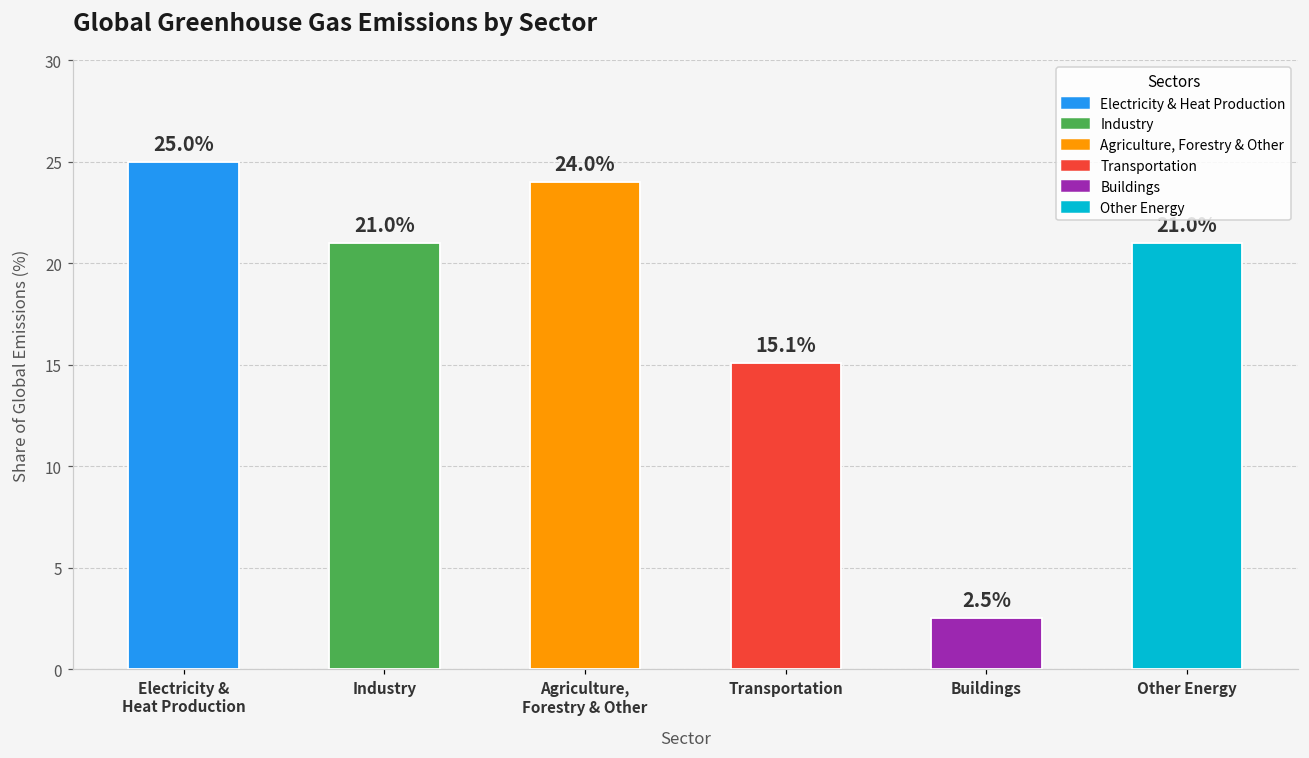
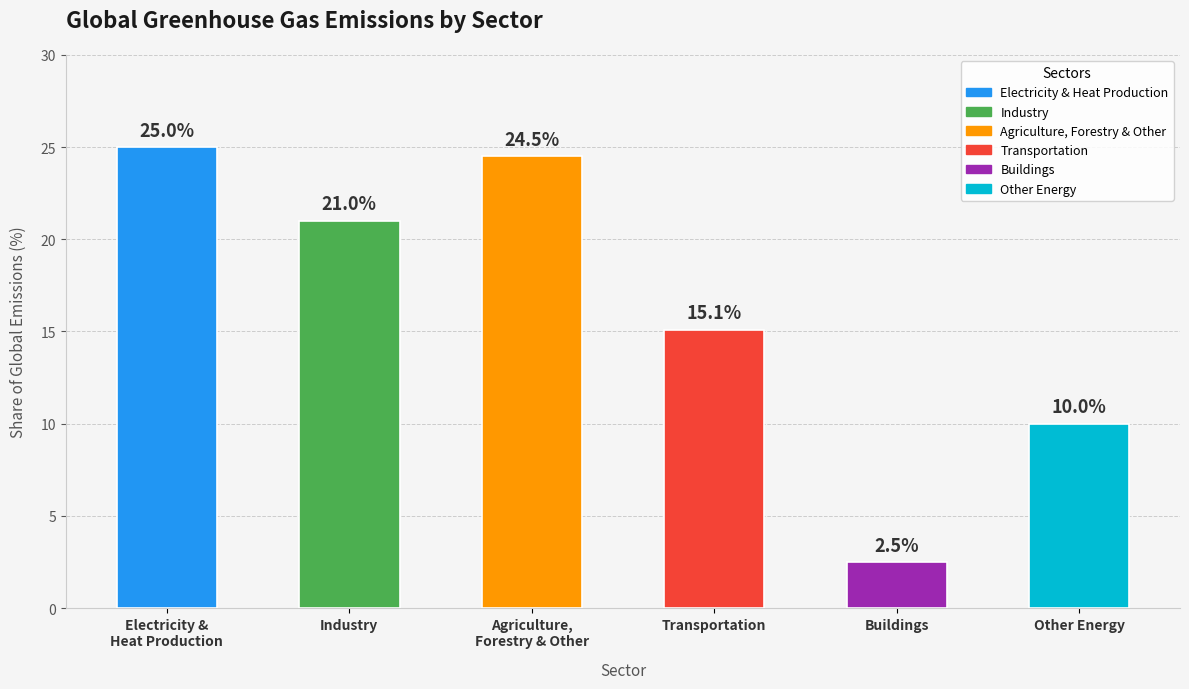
  {
    "Electricity & Heat Production": "25.0%",
    "Industry": "21.0%",
-   "Agriculture, Forestry & Other": "24.0%",
+   "Agriculture, Forestry & Other": "24.5%",
    "Transportation": "15.1%",
    "Buildings": "2.5%",
-   "Other Energy": "21"
+   "Other Energy": "10"
  }
